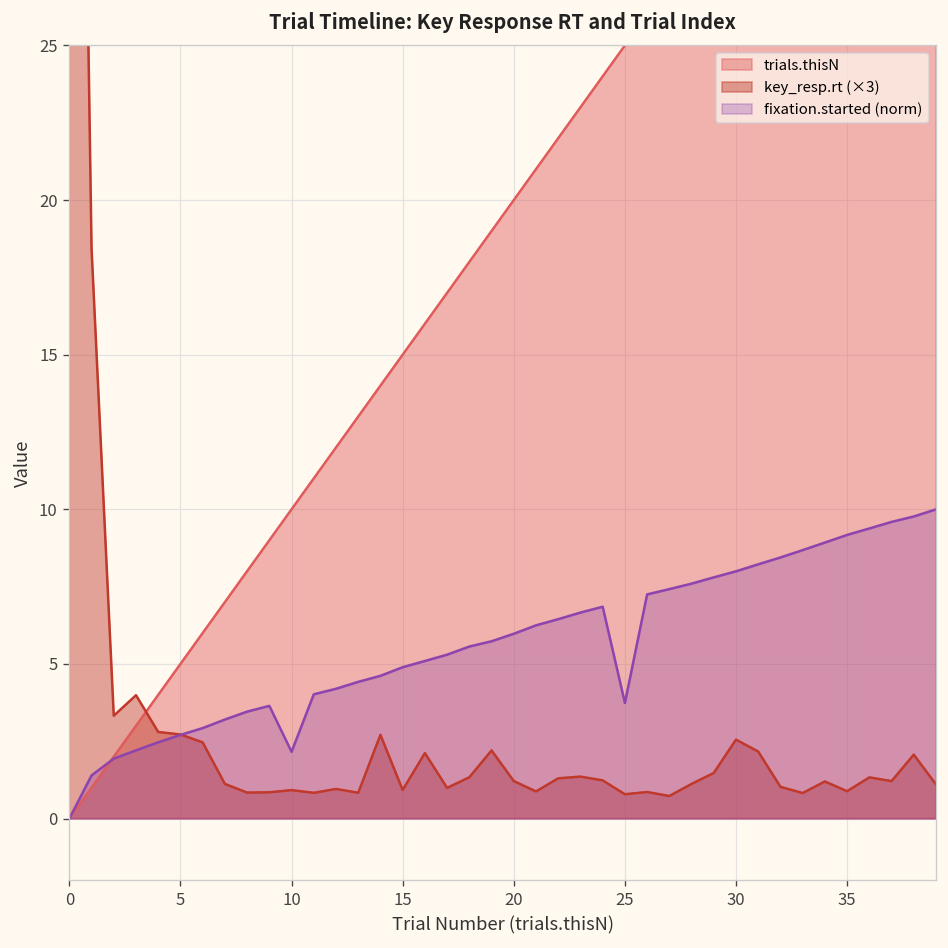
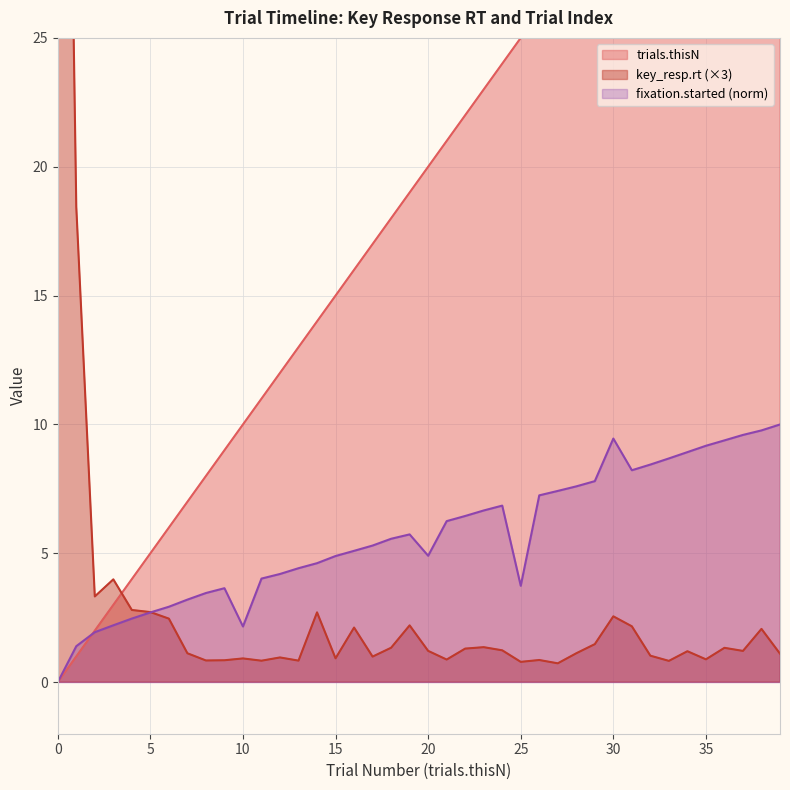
  {
    "fixation.started (norm)": {
      "10": 2.2,
      "15": 4.9,
-     "20": 6.0,
+     "20": 4.9,
      "25": 3.7,
-     "30": 8.0,
+     "30": 9.5,
      "35": 9.2
    }
  }
